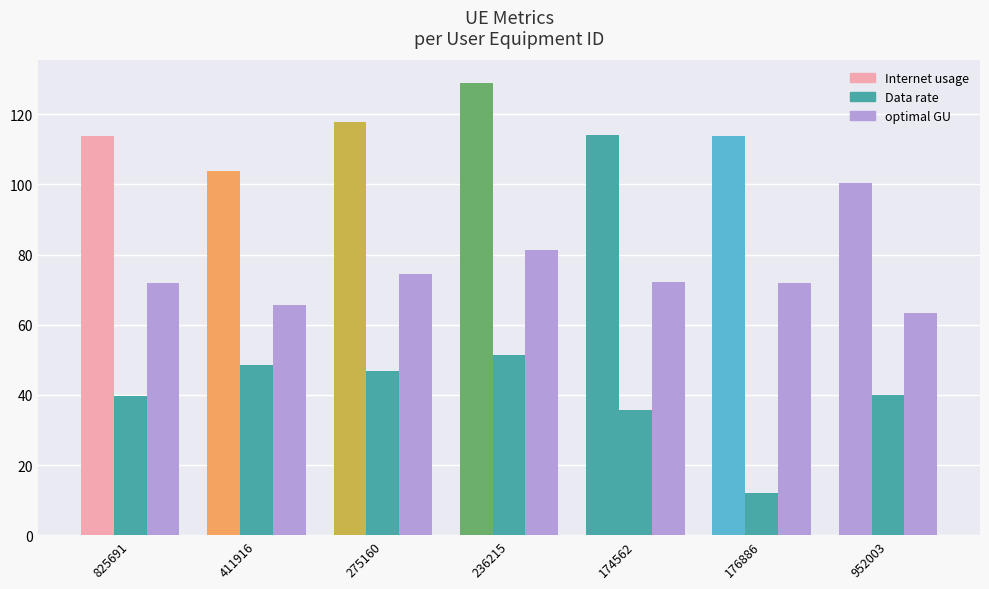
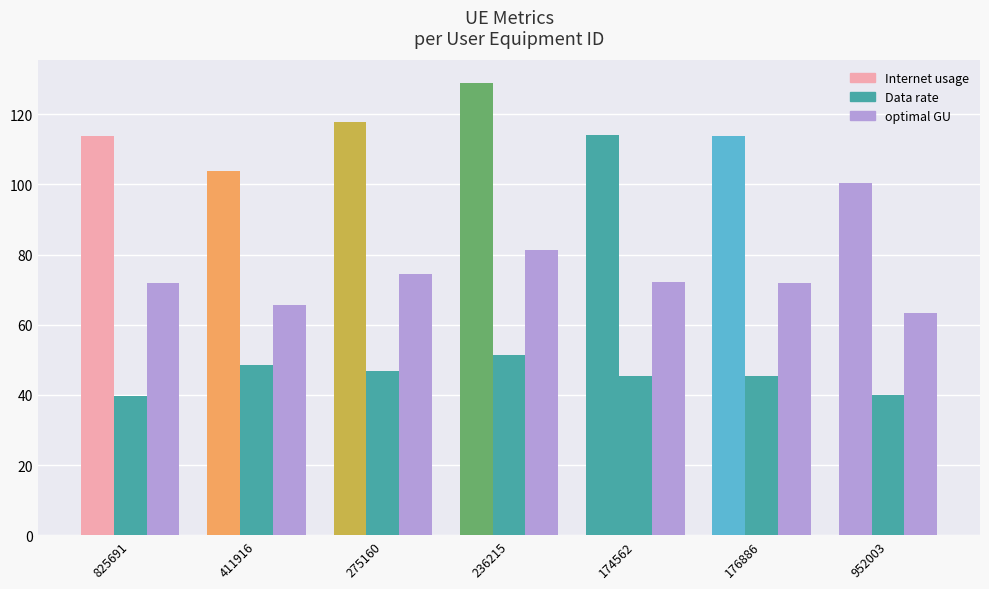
  {
    "825691": 40,
    "411916": 48,
    "275160": 47,
    "236215": 51,
-   "174562": 36,
-   "176886": 12,
+   "174562": 46,
+   "176886": 45,
    "952003": 40
  }
